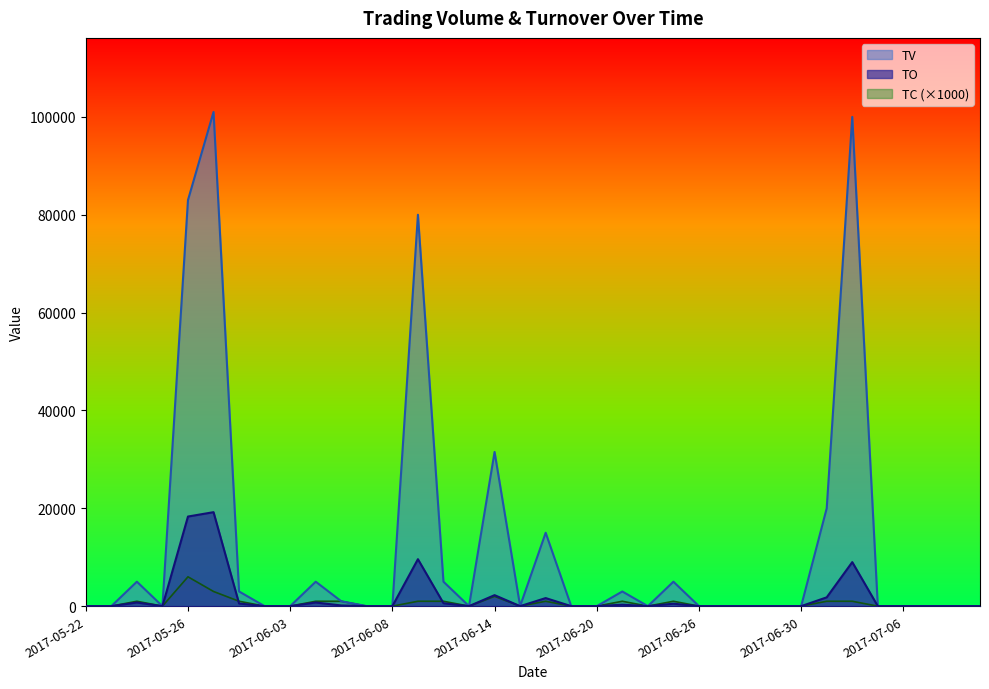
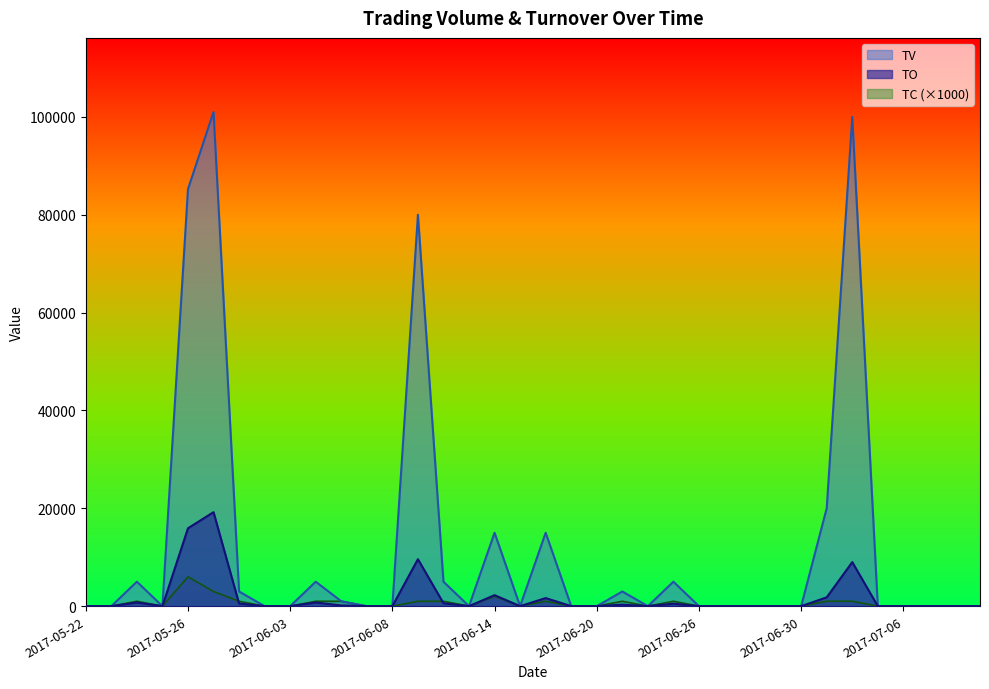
  {
    "TV": {
-     "2017-05-26": 83000,
-     "2017-06-14": 32000
+     "2017-05-26": 85000,
+     "2017-06-14": 15000
    },
    "TO": {
-     "2017-05-26": 18000
+     "2017-05-26": 16000
    },
    "TC (×1000)": {
      "2017-05-26": 6000
    }
  }
